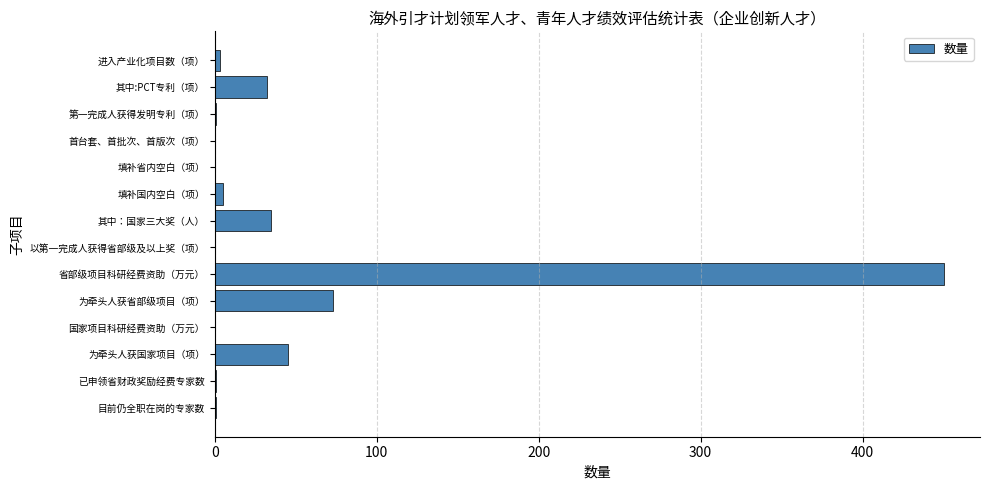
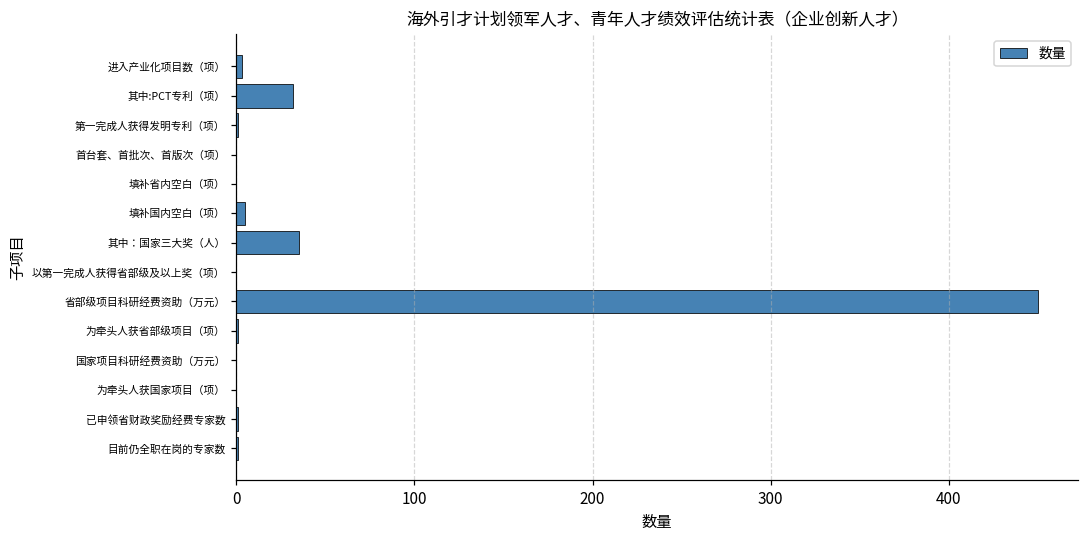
  {
    "进入产业化项目数（项）": 3,
    "其中:PCT专利（项）": 32,
    "首台套、首批次、首版次（项）": 0,
    "填补省内空白（项）": 0,
    "填补国内空白（项）": 5,
    "其中：国家三大奖（人）": 35,
    "以第一完成人获得省部级及以上奖（项）": 0,
    "省部级项目科研经费资助（万元）": 450,
-   "为牵头人获省部级项目（项）": 73,
+   "为牵头人获省部级项目（项）": 1,
    "国家项目科研经费资助（万元）": 0,
-   "为牵头人获国家项目（项）": 45
+   "为牵头人获国家项目（项）": 0
  }
